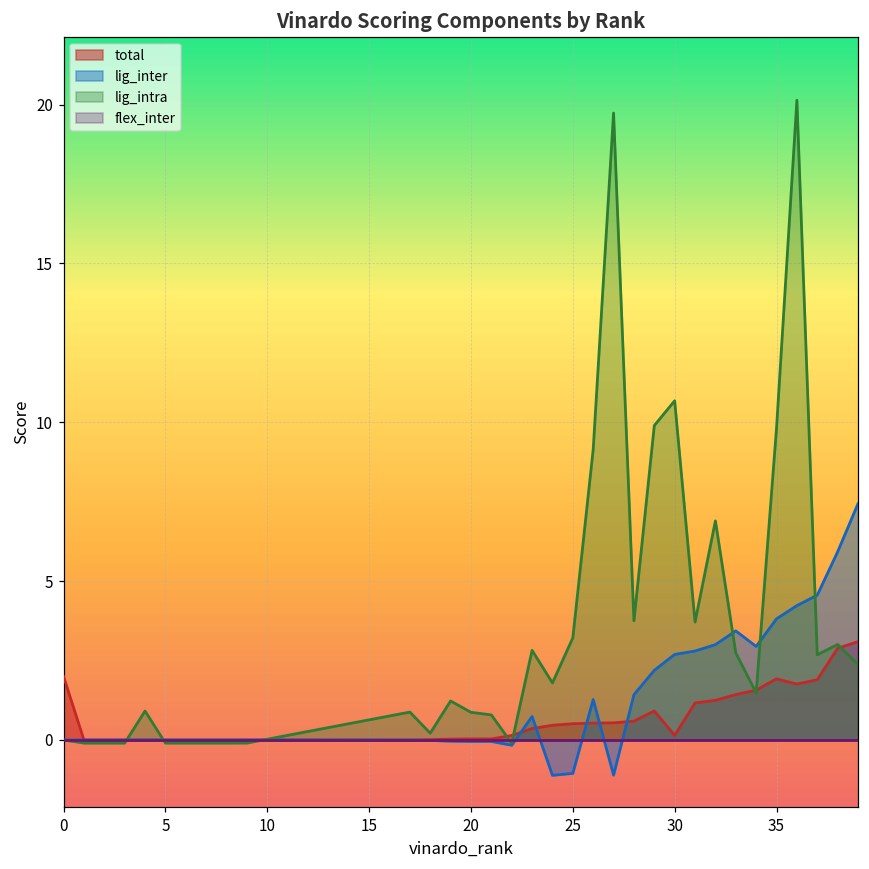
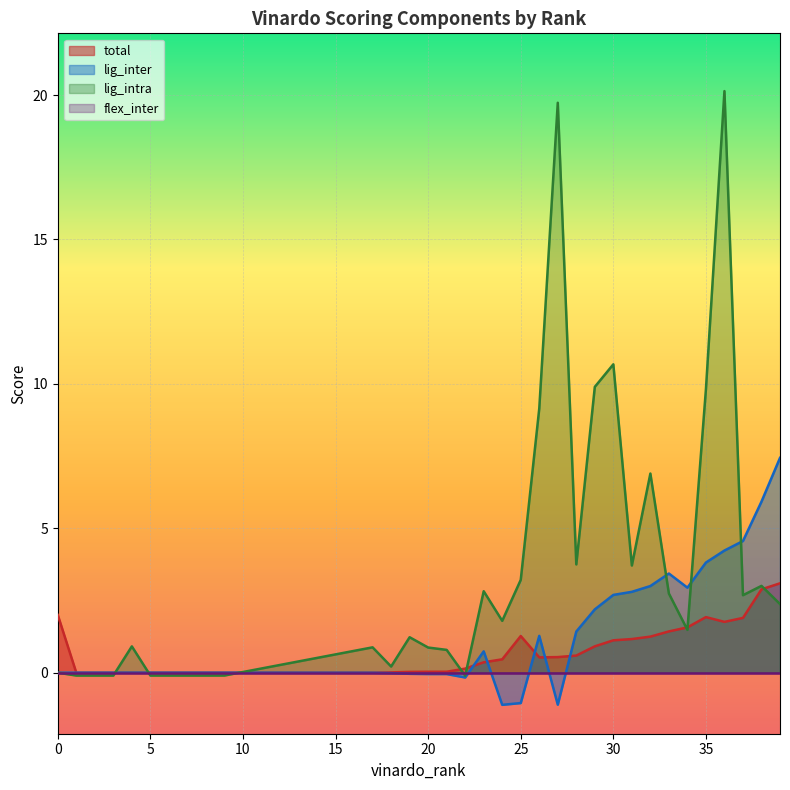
  {
    "total": {
      "0": 2.0,
-     "25": 0.5,
-     "30": 0.1,
+     "25": 1.3,
+     "30": 1.1,
      "35": 1.9
    },
    "flex_inter": {
      "30": 0.0,
      "35": 0.0
    }
  }
